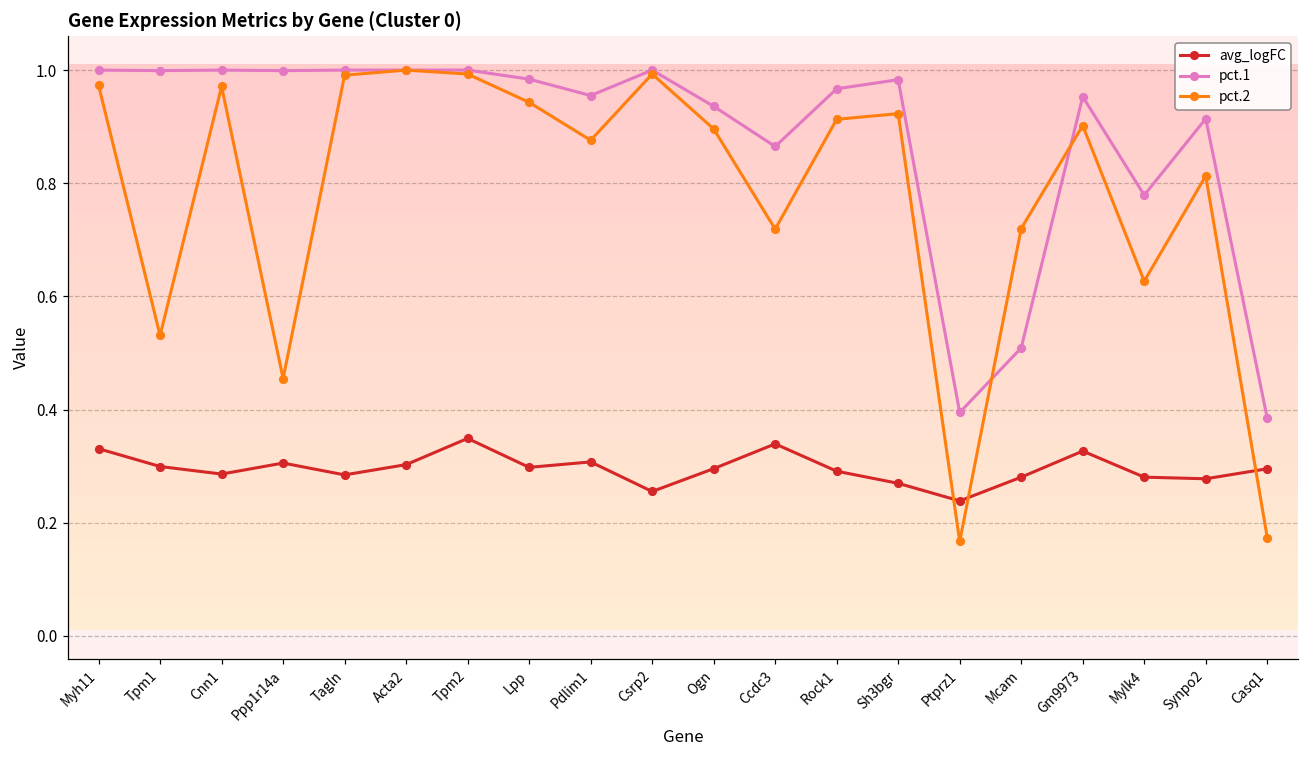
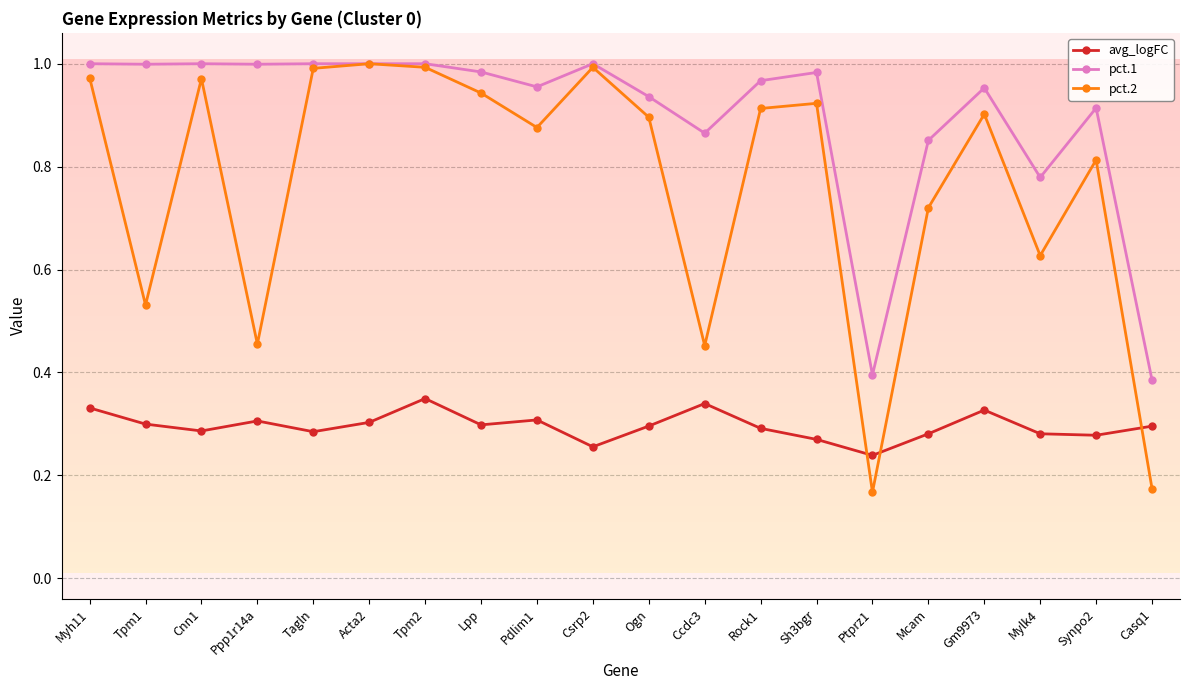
  {
    "avg_logFC": {
      "Myh11": 0.33,
      "Tpm1": 0.30,
      "Cnn1": 0.29,
      "Ppp1r14a": 0.31,
      "Tagln": 0.28,
      "Acta2": 0.30,
      "Tpm2": 0.35,
      "Lpp": 0.30,
      "Pdlim1": 0.31,
      "Csrp2": 0.26,
      "Ogn": 0.30,
      "Ccdc3": 0.34,
      "Rock1": 0.29,
      "Sh3bgr": 0.27,
      "Ptprz1": 0.24,
      "Mcam": 0.28,
      "Gm9973": 0.33,
      "Mylk4": 0.28,
      "Synpo2": 0.28,
      "Casq1": 0.30
    },
    "pct.1": {
      "Myh11": 1.00,
      "Tpm1": 1.00,
      "Cnn1": 1.00,
      "Ppp1r14a": 1.00,
      "Tagln": 1.00,
      "Tpm2": 1.00,
      "Lpp": 0.98,
      "Pdlim1": 0.96,
      "Csrp2": 1.00,
      "Ogn": 0.94,
      "Ccdc3": 0.87,
      "Rock1": 0.97,
      "Sh3bgr": 0.98,
      "Ptprz1": 0.40,
-     "Mcam": 0.51,
+     "Mcam": 0.85,
      "Gm9973": 0.95,
      "Mylk4": 0.78,
      "Synpo2": 0.91,
      "Casq1": 0.39
    },
    "pct.2": {
      "Myh11": 0.97,
      "Tpm1": 0.53,
      "Cnn1": 0.97,
      "Ppp1r14a": 0.46,
      "Tagln": 0.99,
      "Tpm2": 0.99,
      "Lpp": 0.94,
      "Pdlim1": 0.88,
      "Csrp2": 0.99,
      "Ogn": 0.90,
-     "Ccdc3": 0.72,
+     "Ccdc3": 0.45,
      "Rock1": 0.91,
      "Sh3bgr": 0.92,
      "Ptprz1": 0.17,
      "Mcam": 0.72,
      "Gm9973": 0.90,
      "Mylk4": 0.63,
      "Synpo2": 0.81,
      "Casq1": 0.17
    }
  }
